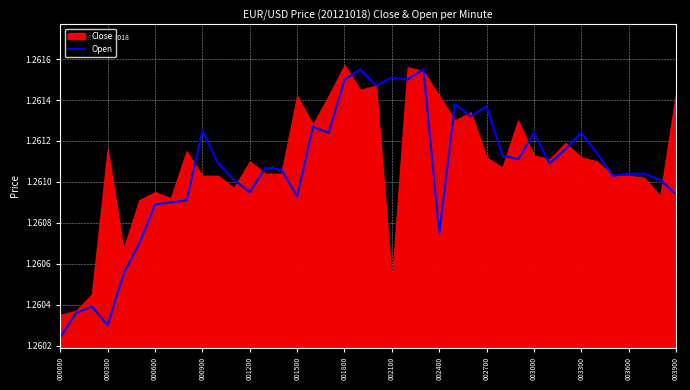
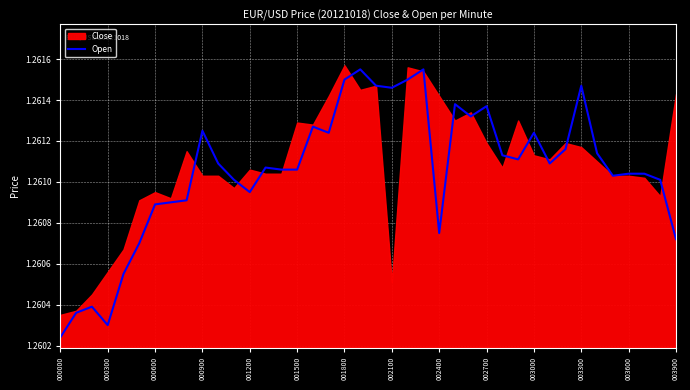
  {
    "Open": {
      "000000": 1.26024,
      "000300": 1.26030,
      "000600": 1.26089,
      "000900": 1.26125,
      "001200": 1.26095,
-     "001500": 1.26093,
+     "001500": 1.26106,
      "001800": 1.26150,
-     "002100": 1.26151,
+     "002100": 1.26146,
      "002400": 1.26075,
      "002700": 1.26137,
      "003000": 1.26124,
-     "003300": 1.26124,
-     "003900": 1.26094
+     "003300": 1.26147,
+     "003900": 1.26072
    },
    "Close": {
      "000000": 1.26035,
-     "000300": 1.26116,
+     "000300": 1.26056,
      "000600": 1.26095,
      "000900": 1.26103,
-     "001200": 1.26110,
-     "001500": 1.26142,
+     "001200": 1.26106,
+     "001500": 1.26129,
      "001800": 1.26157,
      "002100": 1.26051,
      "002400": 1.26142,
-     "002700": 1.26112,
+     "002700": 1.26119,
      "003000": 1.26113,
-     "003300": 1.26112,
+     "003300": 1.26117,
      "003900": 1.26143
    }
  }
